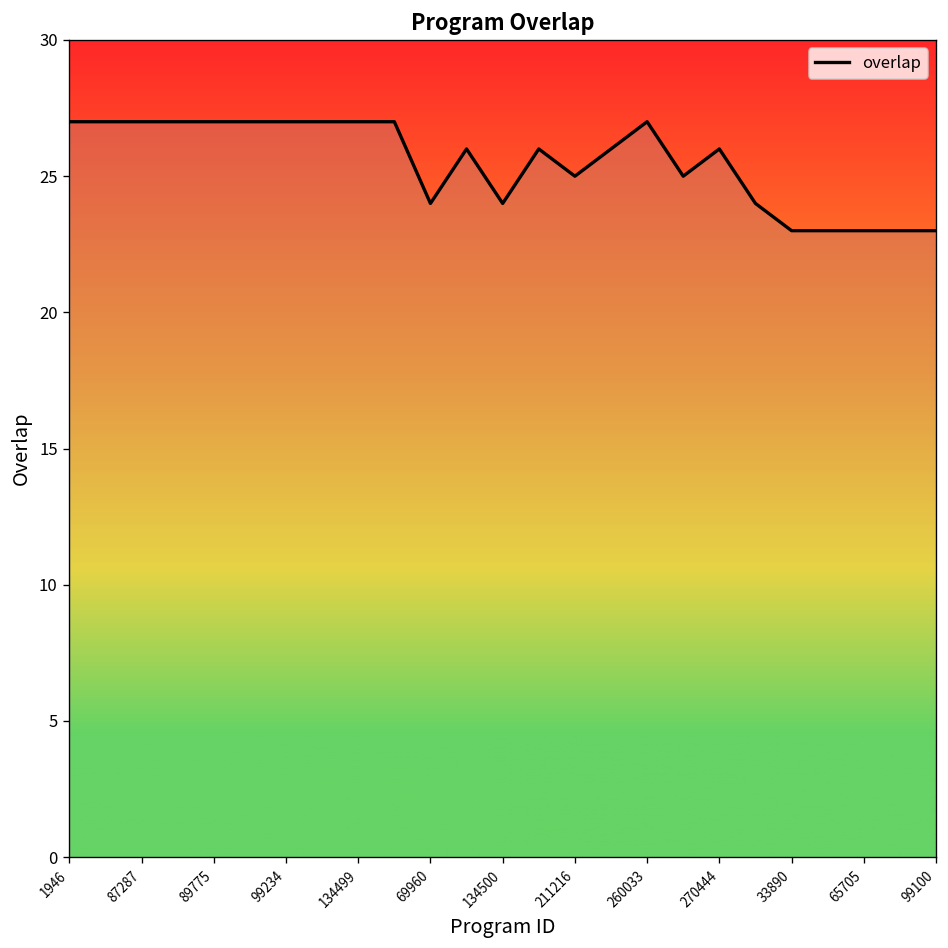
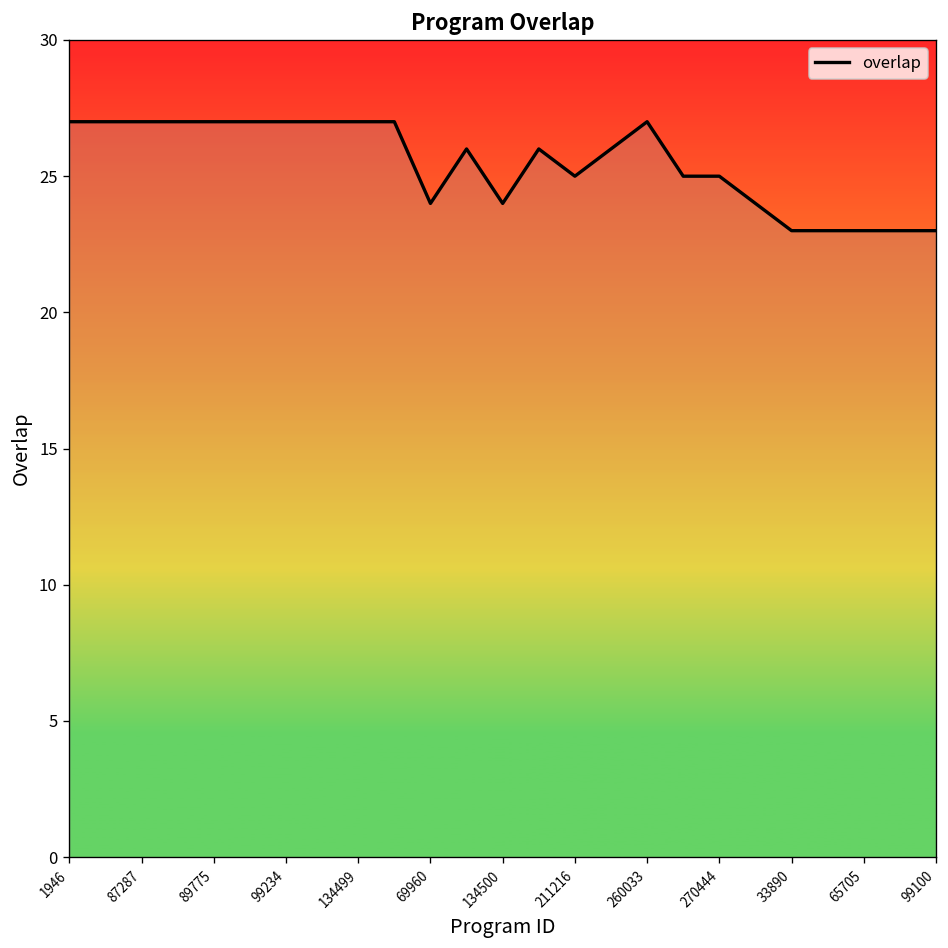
  {
    "1946": 27,
    "87287": 27,
    "89775": 27,
    "99234": 27,
    "134499": 27,
    "69960": 24,
    "134500": 24,
    "211216": 25,
    "260033": 27,
-   "270444": 26,
+   "270444": 25,
    "33890": 23,
    "65705": 23,
    "99100": 23
  }
